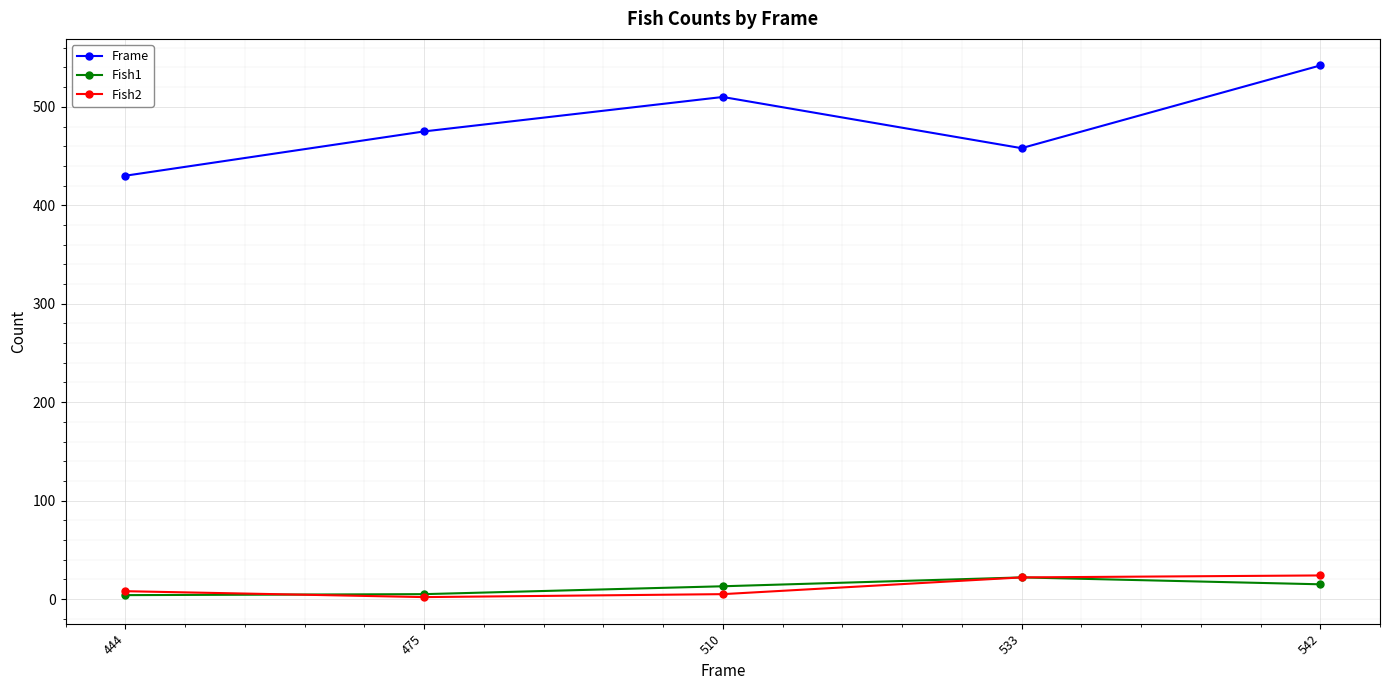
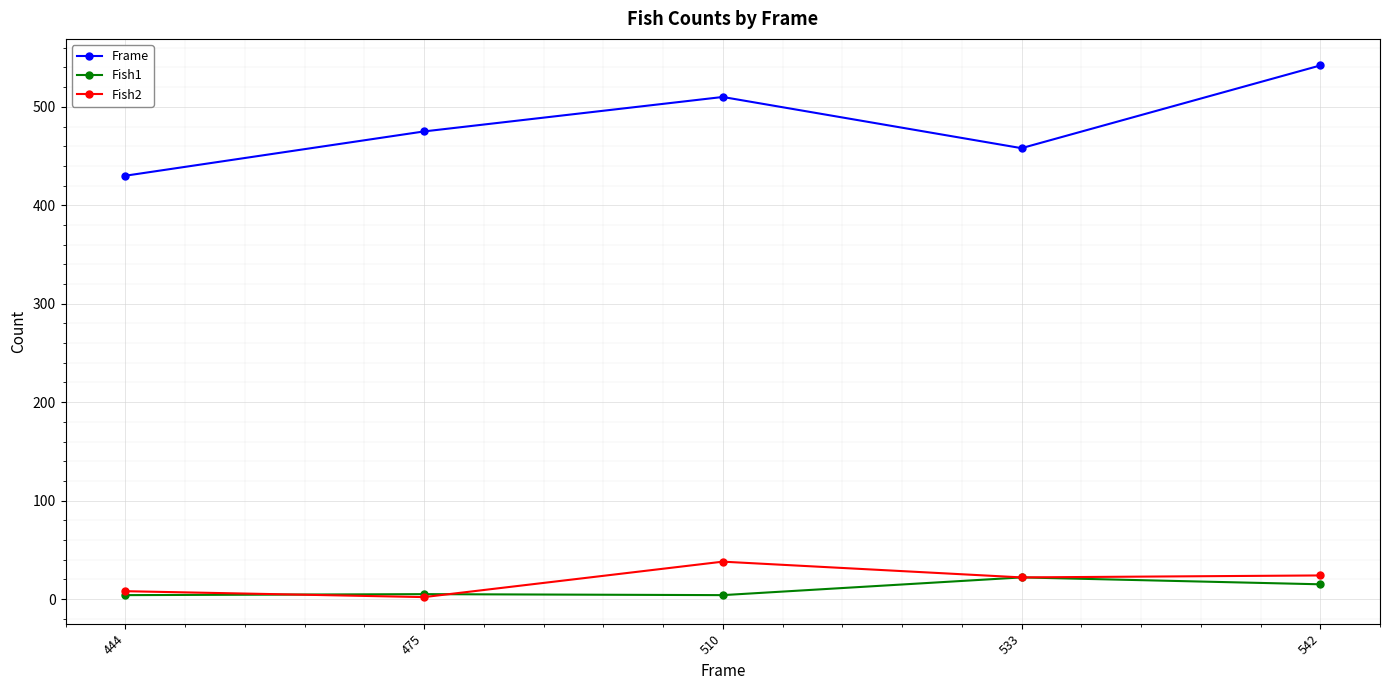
  {
    "Frame": {
      "444": 430,
      "475": 480,
      "510": 510,
      "533": 460,
      "542": 540
    },
    "Fish1": {
      "444": 0,
      "475": 10,
-     "510": 10,
+     "510": 0,
      "542": 20
    },
    "Fish2": {
      "444": 10,
      "475": 0,
-     "510": 10,
+     "510": 40,
      "542": 20
    }
  }
